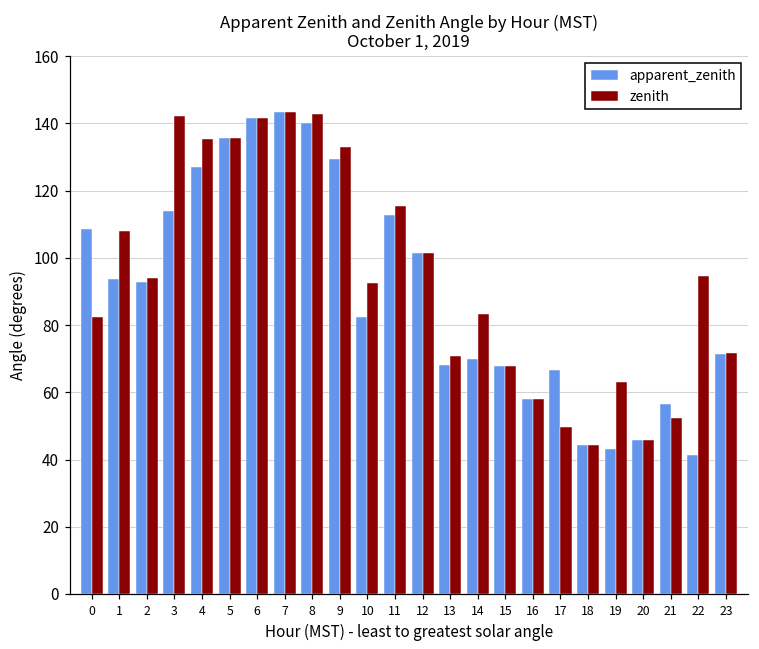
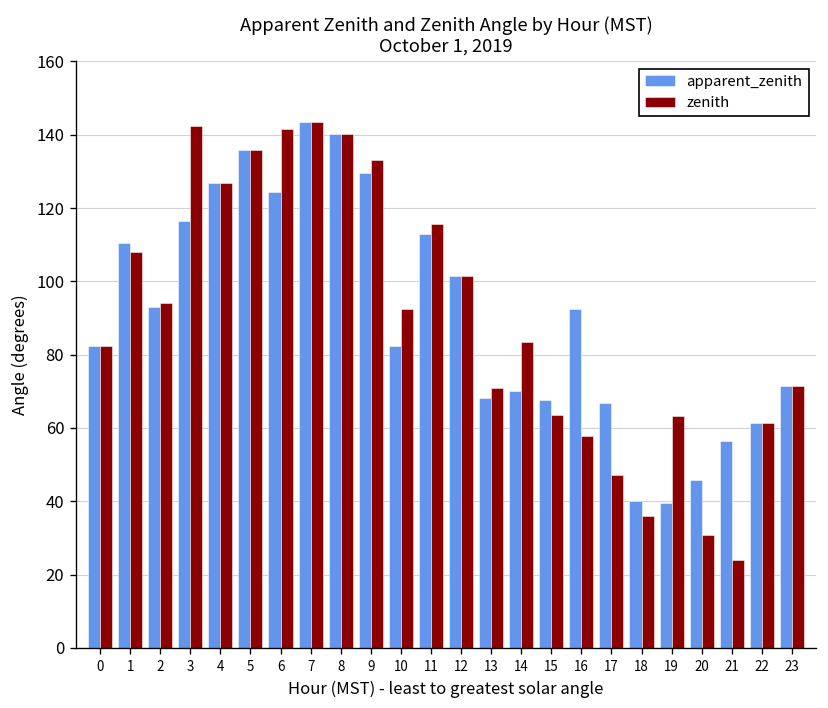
  {
    "apparent_zenith": {
-     "0": 109,
-     "1": 94,
+     "0": 82,
+     "1": 111,
      "2": 93,
-     "3": 114,
+     "3": 117,
      "4": 127,
      "5": 136,
-     "6": 142,
+     "6": 124,
      "7": 143,
      "8": 140,
      "9": 129,
      "10": 82,
      "11": 113,
      "12": 102,
      "13": 68,
      "14": 70,
      "15": 68,
-     "16": 58,
+     "16": 92,
      "17": 67,
-     "18": 44,
-     "19": 43,
+     "18": 40,
+     "19": 40,
      "20": 46,
      "21": 57,
-     "22": 41,
+     "22": 61,
      "23": 72
    },
    "zenith": {
      "0": 82,
      "1": 108,
      "2": 94,
      "3": 142,
-     "4": 135,
+     "4": 127,
      "5": 136,
      "6": 142,
      "7": 143,
-     "8": 143,
+     "8": 140,
      "9": 133,
      "10": 93,
      "11": 116,
      "12": 102,
      "13": 71,
      "14": 83,
-     "15": 68,
+     "15": 64,
      "16": 58,
-     "17": 50,
-     "18": 44,
+     "17": 47,
+     "18": 36,
      "19": 63,
-     "20": 46,
-     "21": 52,
-     "22": 95,
+     "20": 31,
+     "21": 24,
+     "22": 61,
      "23": 72
    }
  }
